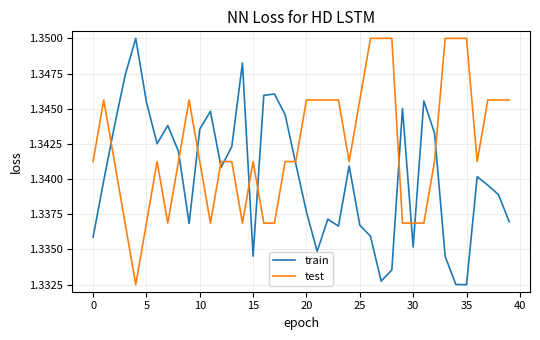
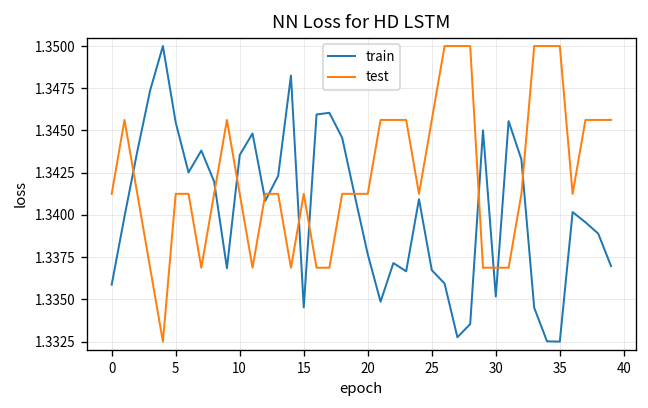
  {
    "train": {
      "0": 1.3359,
      "5": 1.3455,
      "10": 1.3435,
      "15": 1.3345,
      "20": 1.3377,
      "25": 1.3367,
      "30": 1.3352,
      "35": 1.3325
    },
    "test": {
      "0": 1.3413,
-     "5": 1.3369,
+     "5": 1.3413,
      "10": 1.3413,
      "15": 1.3413,
-     "20": 1.3456,
+     "20": 1.3413,
      "25": 1.3456,
      "30": 1.3369,
      "35": 1.3500
    }
  }
